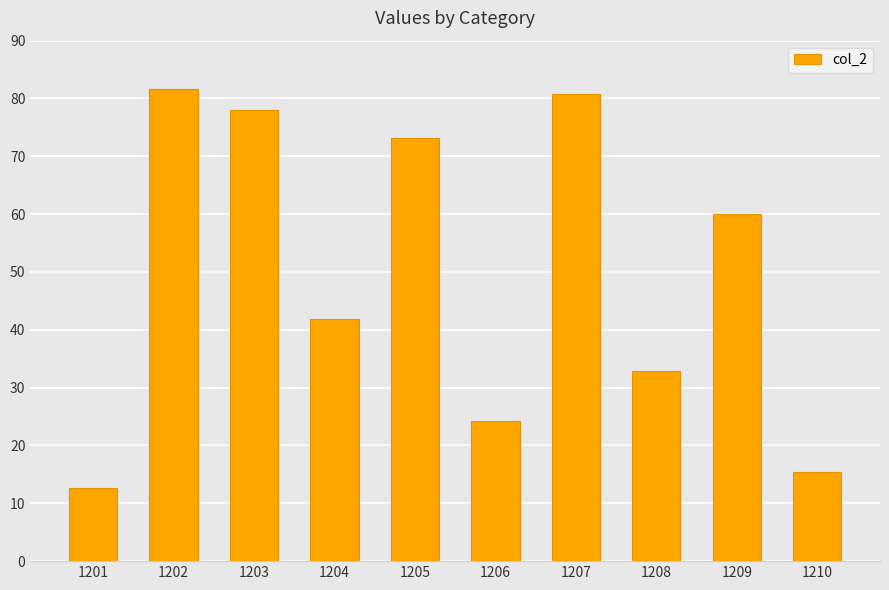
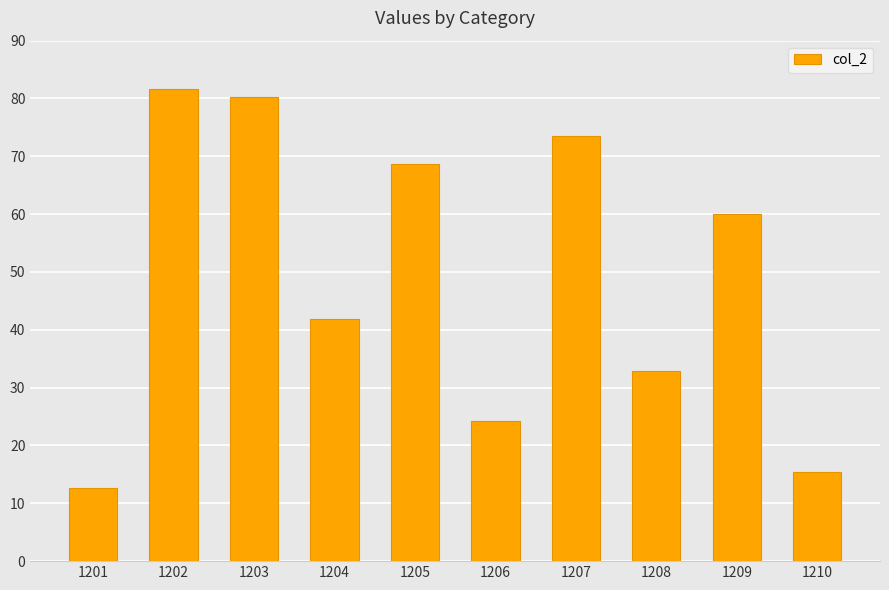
  {
    "1201": 13,
    "1202": 82,
-   "1203": 78,
+   "1203": 80,
    "1204": 42,
-   "1205": 73,
+   "1205": 69,
    "1206": 24,
-   "1207": 81,
+   "1207": 74,
    "1208": 33,
    "1209": 60,
    "1210": 15
  }
